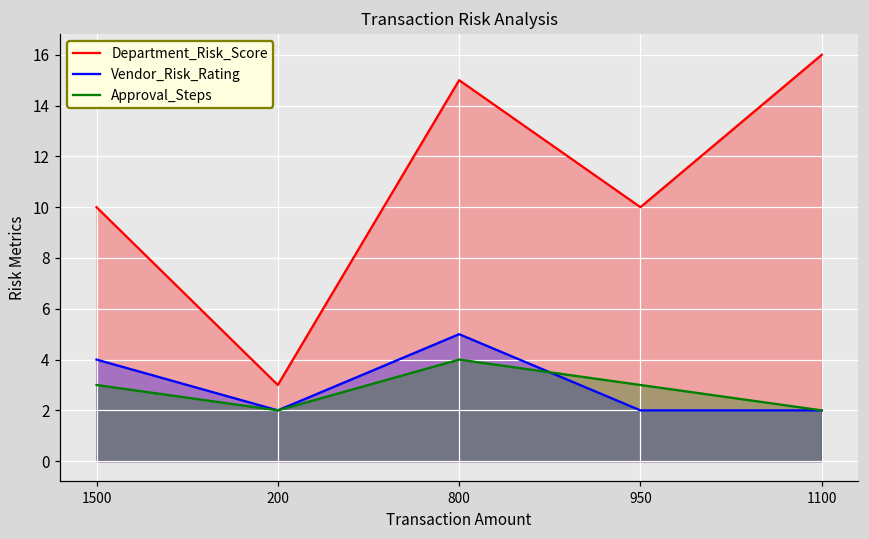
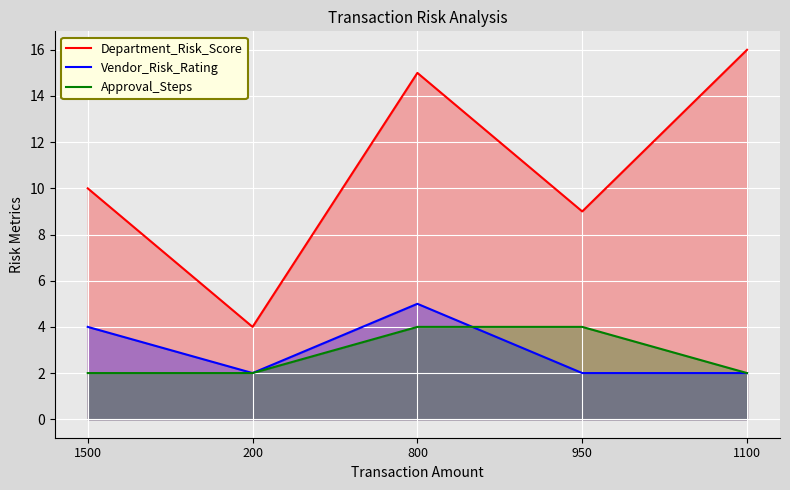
  {
    "Department_Risk_Score": {
      "1500": 10,
-     "200": 3,
+     "200": 4,
      "800": 15,
-     "950": 10,
+     "950": 9,
      "1100": 16
    },
    "Vendor_Risk_Rating": {
      "1500": 4,
      "800": 5,
      "950": 2
    },
    "Approval_Steps": {
-     "1500": 3,
+     "1500": 2,
      "800": 4,
-     "950": 3
+     "950": 4
    }
  }
